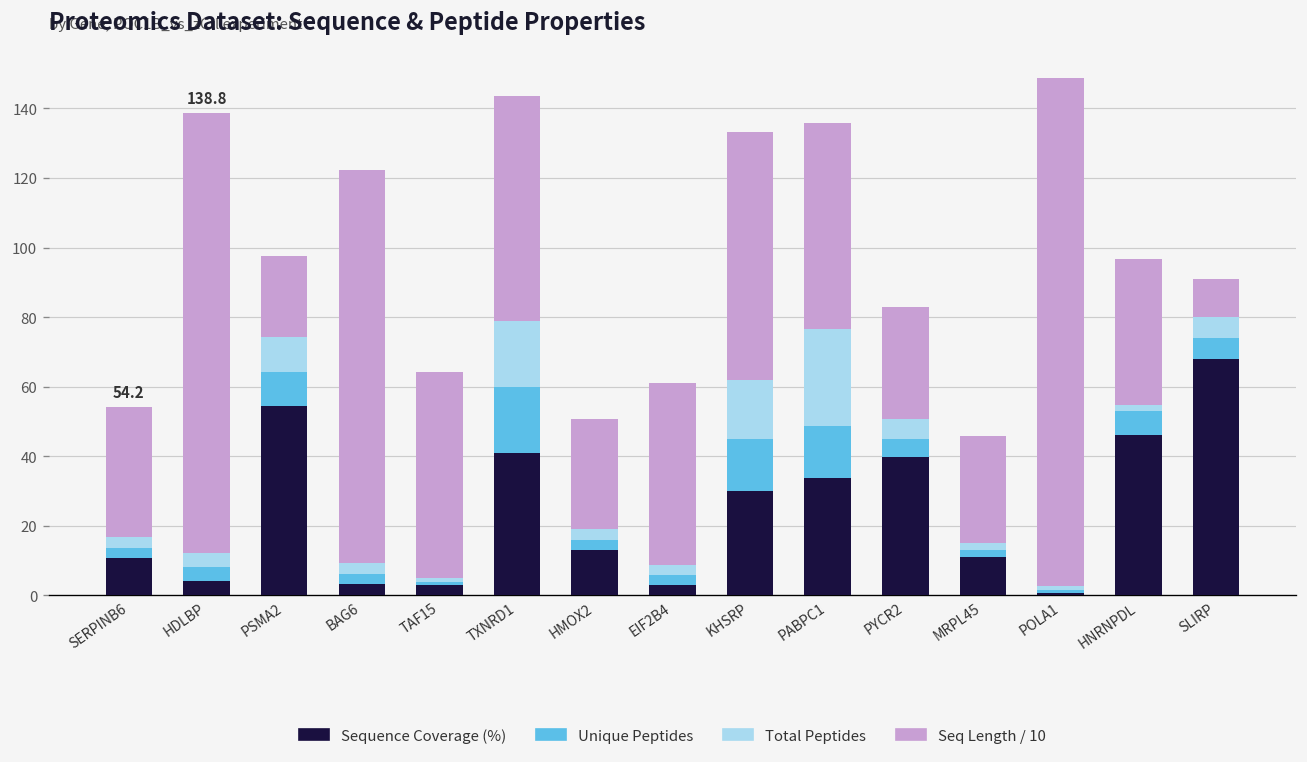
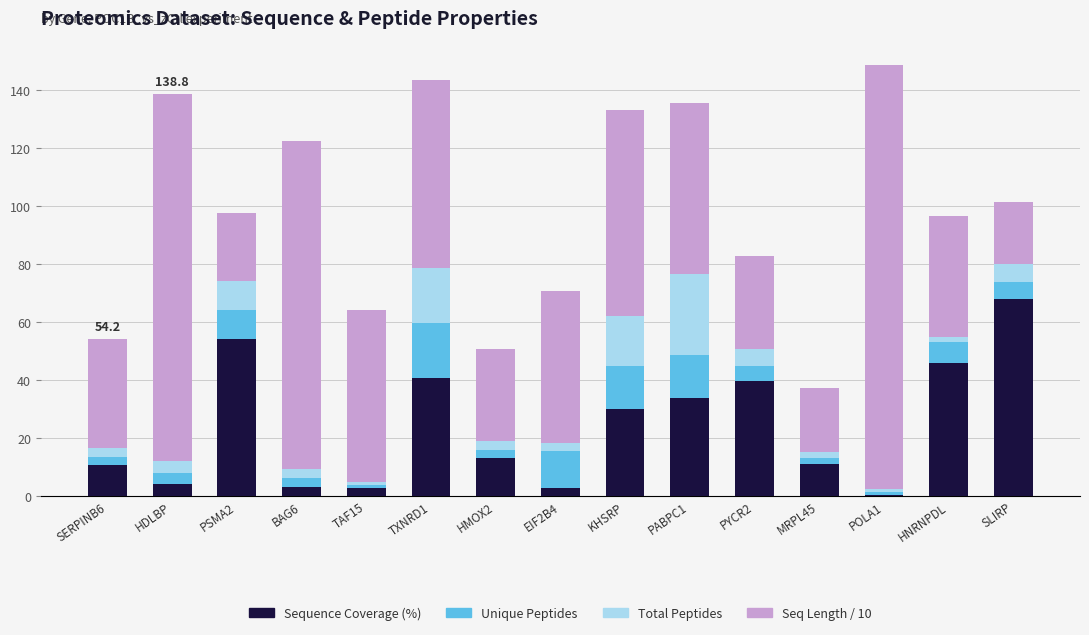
  {
    "Sequence Coverage (%)": {
      "SERPINB6": 11,
      "HDLBP": 4,
      "PSMA2": 54,
      "BAG6": 3,
      "TAF15": 3,
      "TXNRD1": 41,
      "HMOX2": 13,
      "EIF2B4": 3,
      "KHSRP": 30,
      "PABPC1": 34,
      "PYCR2": 40,
      "MRPL45": 11,
      "HNRNPDL": 46,
      "SLIRP": 68
    },
    "Unique Peptides": {
      "SERPINB6": 3,
      "HDLBP": 4,
      "PSMA2": 10,
      "BAG6": 3,
      "TAF15": 1,
      "TXNRD1": 19,
      "HMOX2": 3,
-     "EIF2B4": 3,
+     "EIF2B4": 13,
      "KHSRP": 15,
      "PABPC1": 15,
      "PYCR2": 5,
      "MRPL45": 2,
      "POLA1": 1,
      "HNRNPDL": 7,
      "SLIRP": 6
    },
    "Total Peptides": {
      "SERPINB6": 3,
      "HDLBP": 4,
      "PSMA2": 10,
      "BAG6": 3,
      "TAF15": 1,
      "TXNRD1": 19,
      "HMOX2": 3,
      "EIF2B4": 3,
      "KHSRP": 17,
      "PABPC1": 28,
      "PYCR2": 6,
      "MRPL45": 2,
      "POLA1": 1,
      "HNRNPDL": 2,
      "SLIRP": 6
    },
    "Seq Length / 10": {
      "PSMA2": 23,
      "BAG6": 113,
      "TAF15": 59,
      "TXNRD1": 65,
      "HMOX2": 32,
      "EIF2B4": 52,
      "KHSRP": 71,
      "PABPC1": 59,
      "PYCR2": 32,
-     "MRPL45": 31,
+     "MRPL45": 22,
      "POLA1": 146,
      "HNRNPDL": 42,
-     "SLIRP": 11
+     "SLIRP": 21
    }
  }
